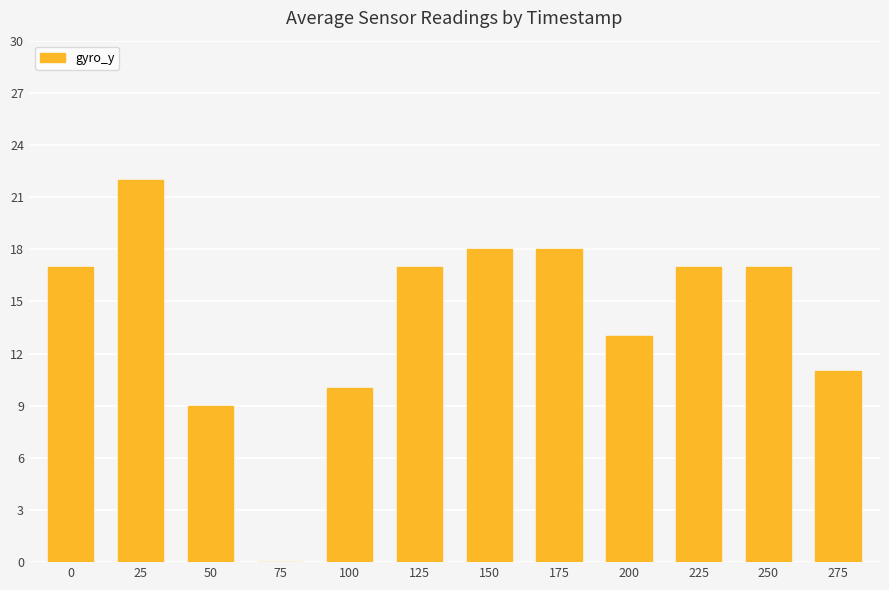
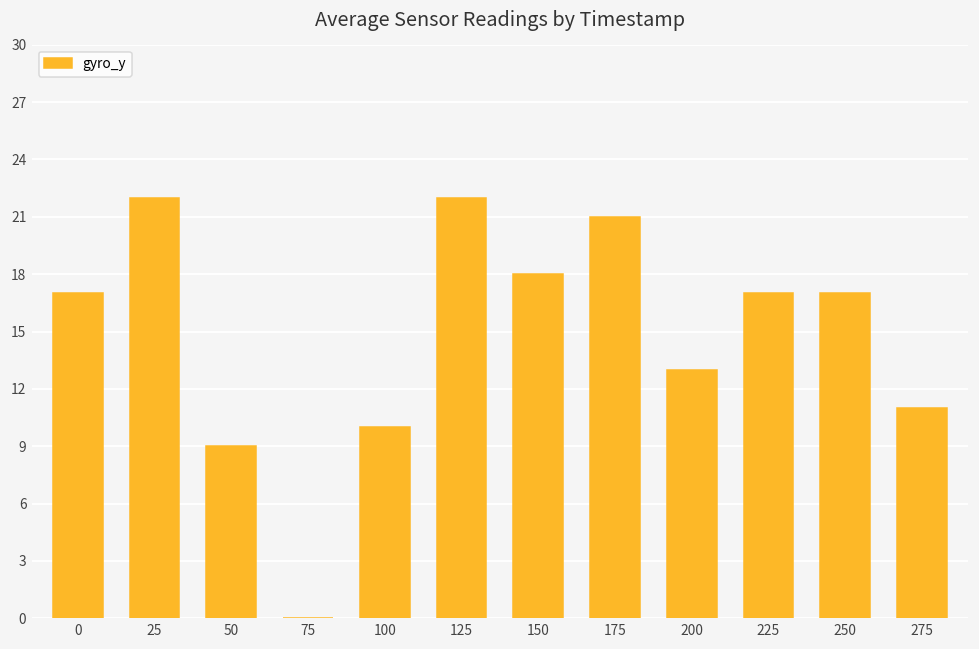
  {
    "0": 17,
    "25": 22,
    "50": 9,
    "75": 0,
    "100": 10,
-   "125": 17,
+   "125": 22,
    "150": 18,
-   "175": 18,
+   "175": 21,
    "200": 13,
    "225": 17,
    "250": 17,
    "275": 11
  }
